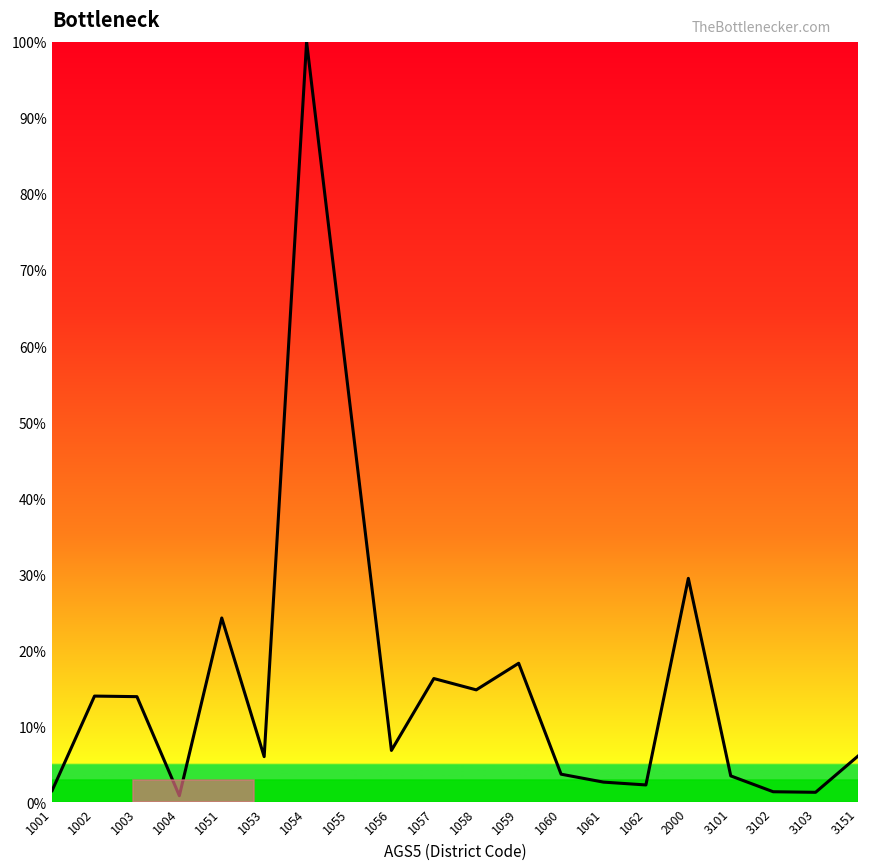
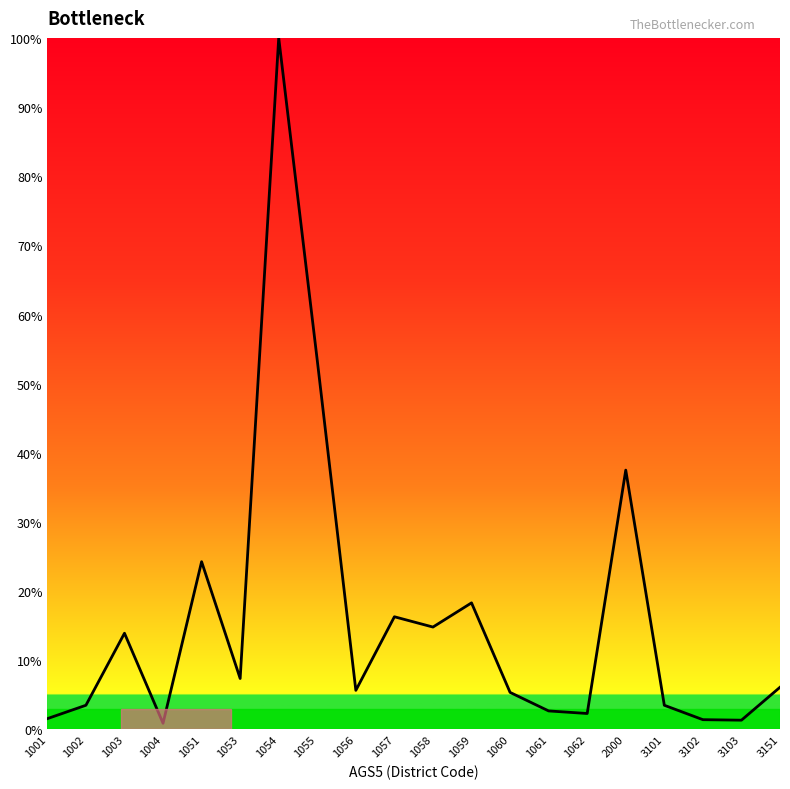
  {
-   "1002": "14%",
+   "1002": "3%",
    "1003": "14%",
    "1051": "24%",
-   "1053": "6%",
+   "1053": "7%",
    "1054": "100%",
    "1055": "53%",
-   "1056": "7%",
+   "1056": "6%",
    "1057": "16%",
    "1058": "15%",
    "1059": "18%",
-   "1060": "4%",
-   "2000": "29%",
+   "1060": "5%",
+   "2000": "38%",
    "3101": "3%",
    "3151": "6%"
  }
